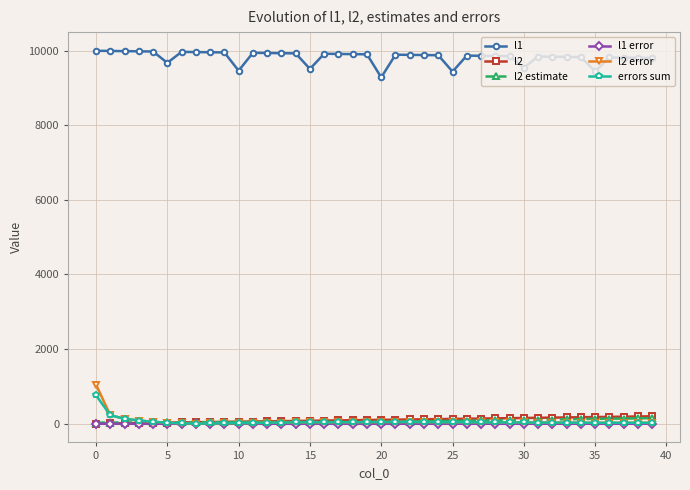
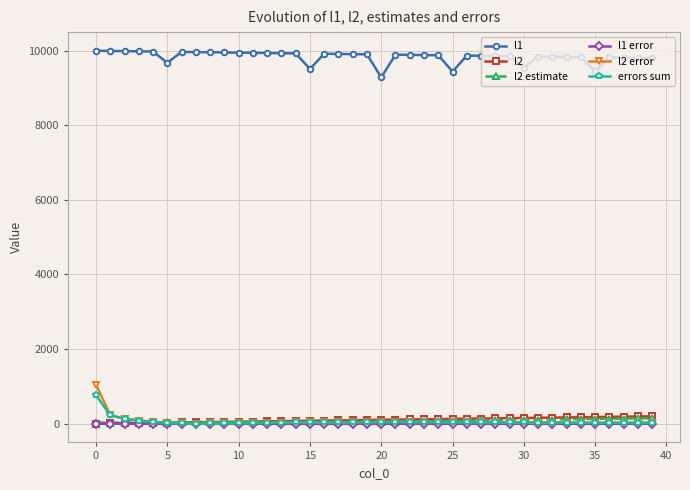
  {
    "l1": {
      "0": 10000,
      "5": 9700,
-     "10": 9500,
+     "10": 9900,
      "15": 9500,
      "20": 9300,
      "25": 9400
    },
    "l2 error": {
      "0": 1100
    },
    "errors sum": {
      "0": 800
    }
  }
